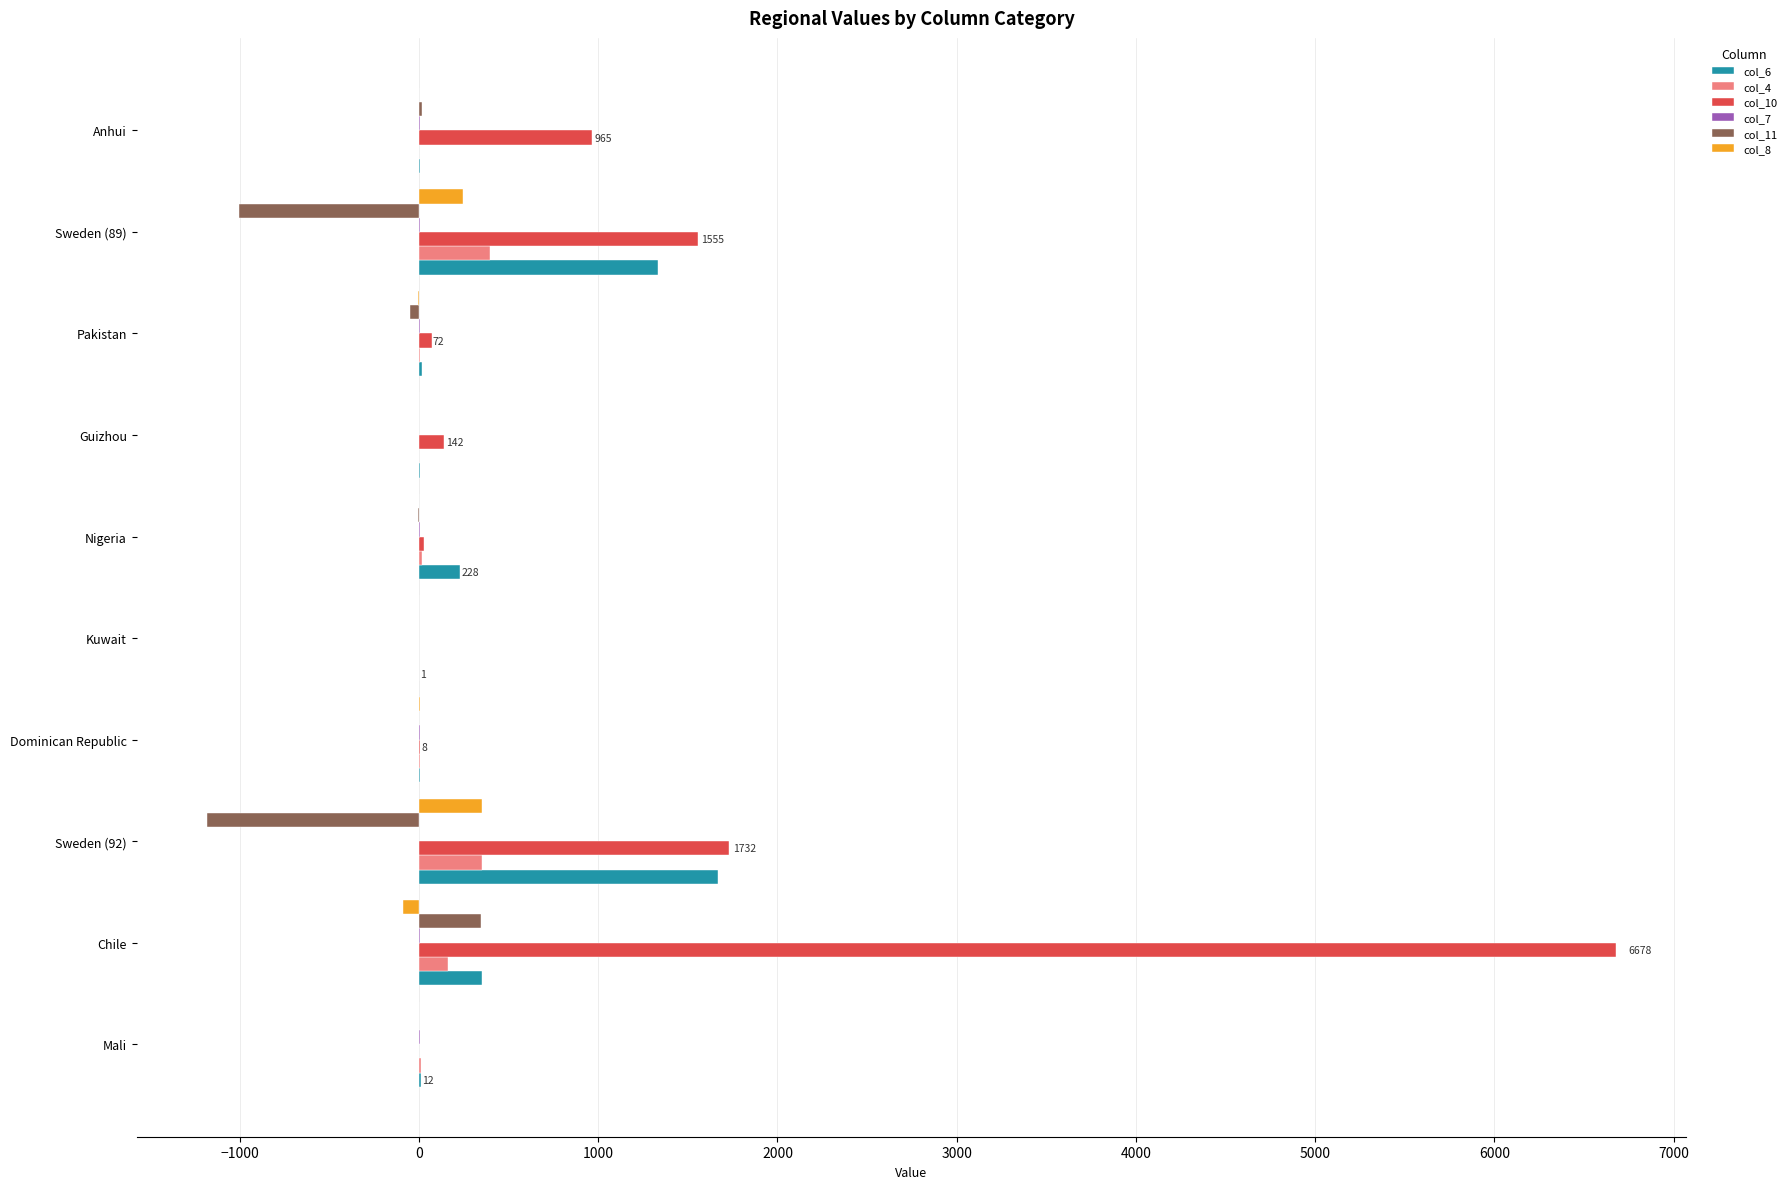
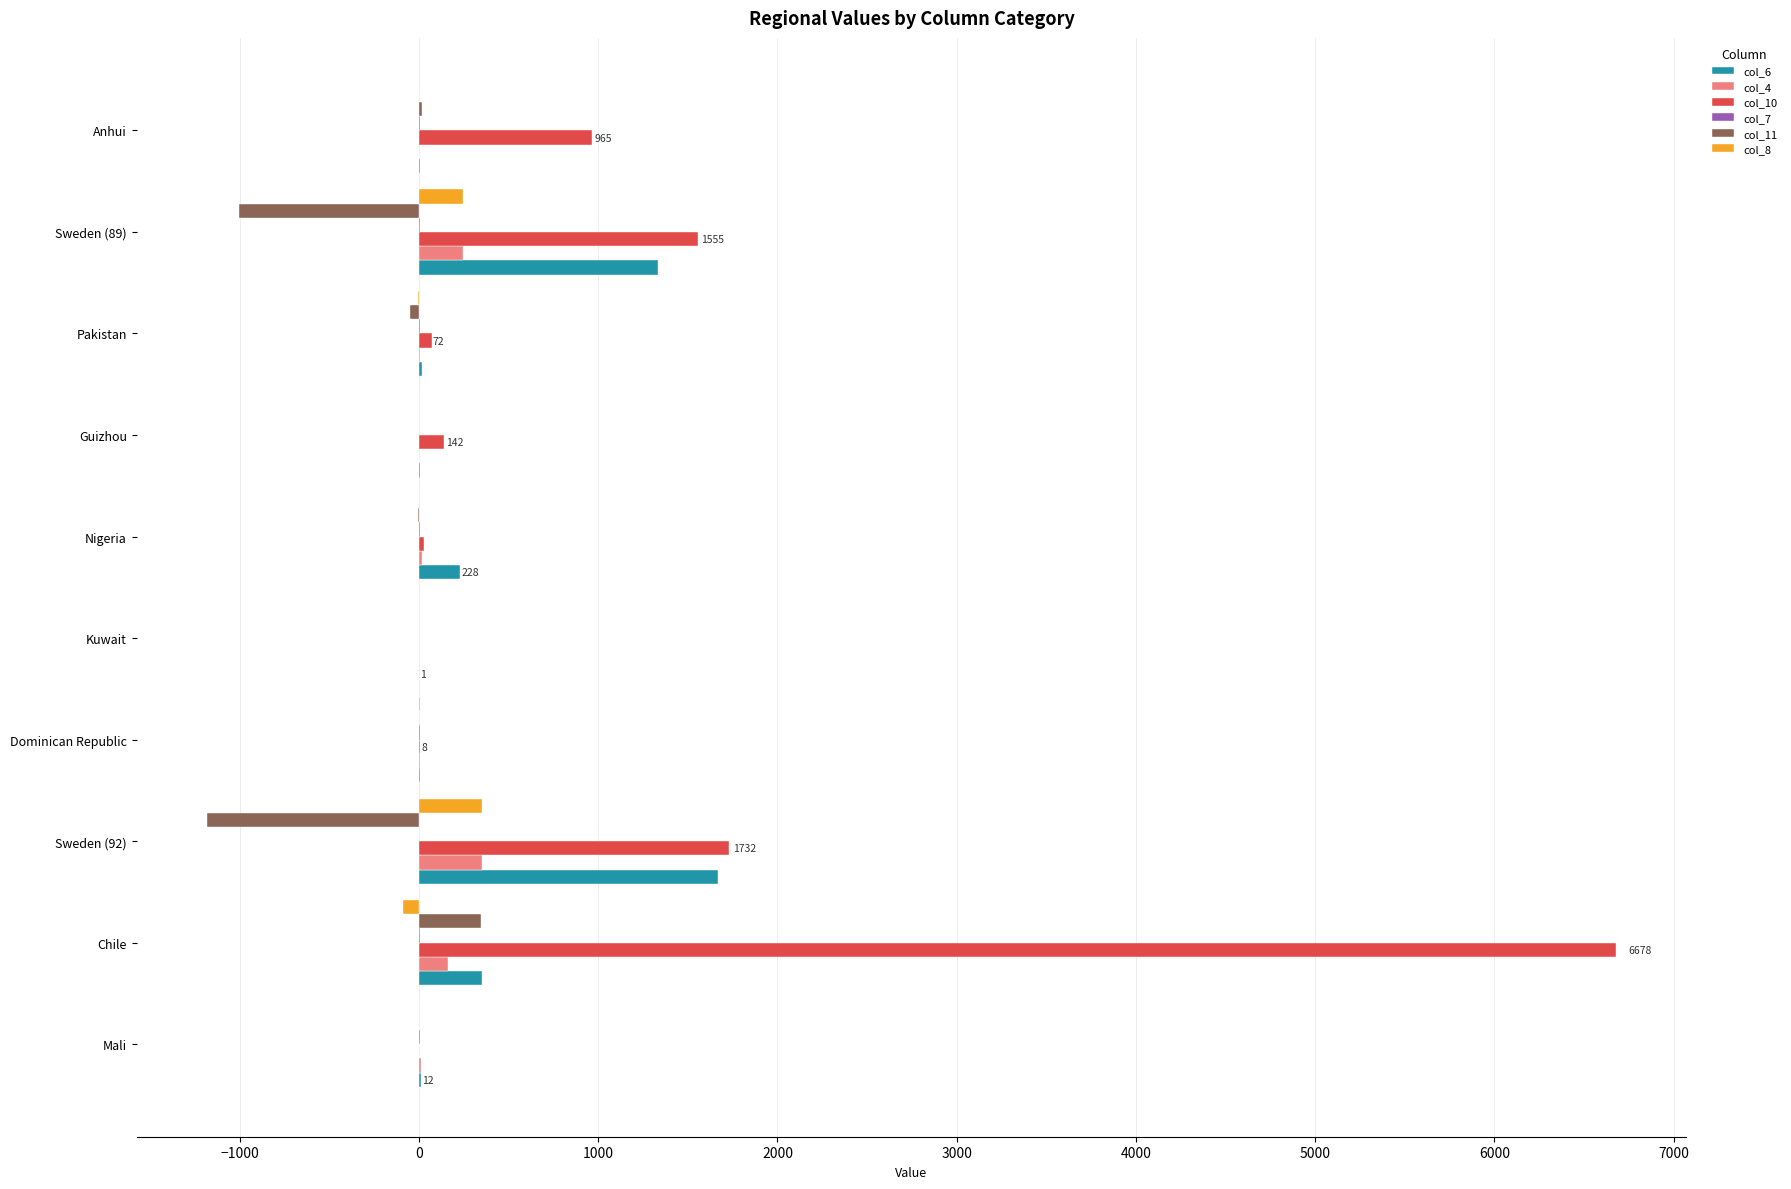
  {
    "col_6": {
      "Nigeria": 228,
      "Kuwait": 1,
      "Mali": 12
    },
    "col_4": {
-     "Sweden (89)": 390,
+     "Sweden (89)": 240,
      "Nigeria": 10,
      "Sweden (92)": 350,
      "Chile": 160
    },
    "col_10": {
      "Anhui": 965,
      "Sweden (89)": 1555,
      "Pakistan": 72,
      "Guizhou": 142,
      "Dominican Republic": 8,
      "Sweden (92)": 1732,
      "Chile": 6678
    },
    "col_11": {
      "Anhui": 20,
      "Sweden (89)": -1010,
      "Pakistan": -50,
      "Kuwait": 0,
      "Sweden (92)": -1180,
      "Chile": 350
    },
    "col_8": {
      "Anhui": 0,
      "Sweden (89)": 240,
      "Guizhou": 0,
      "Kuwait": 0,
      "Sweden (92)": 350,
      "Chile": -90
    }
  }
